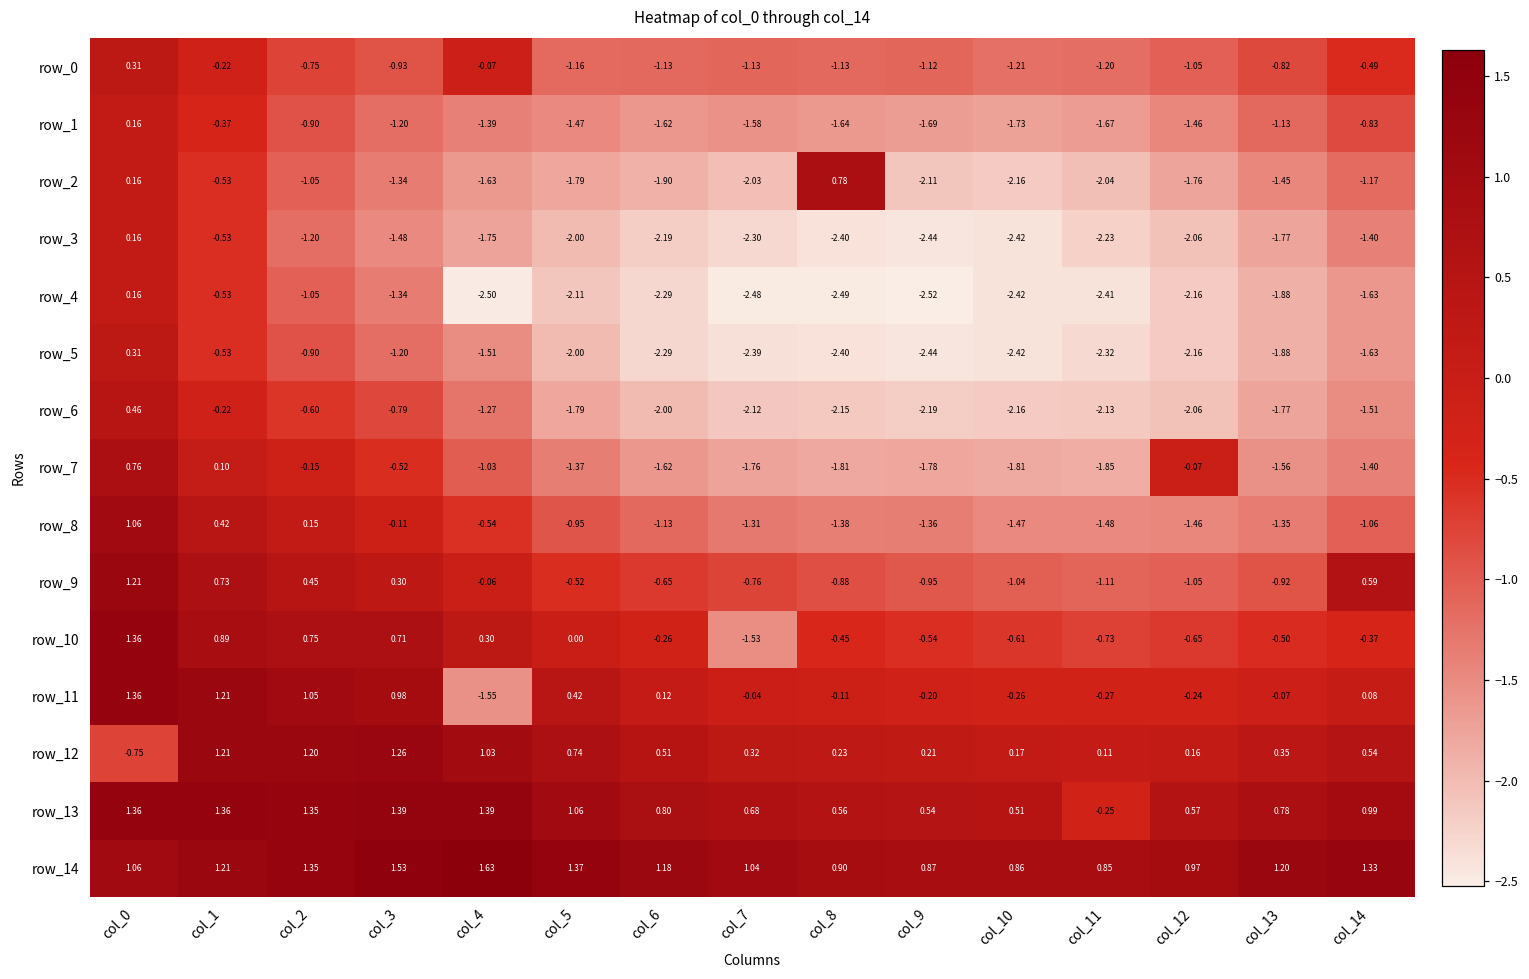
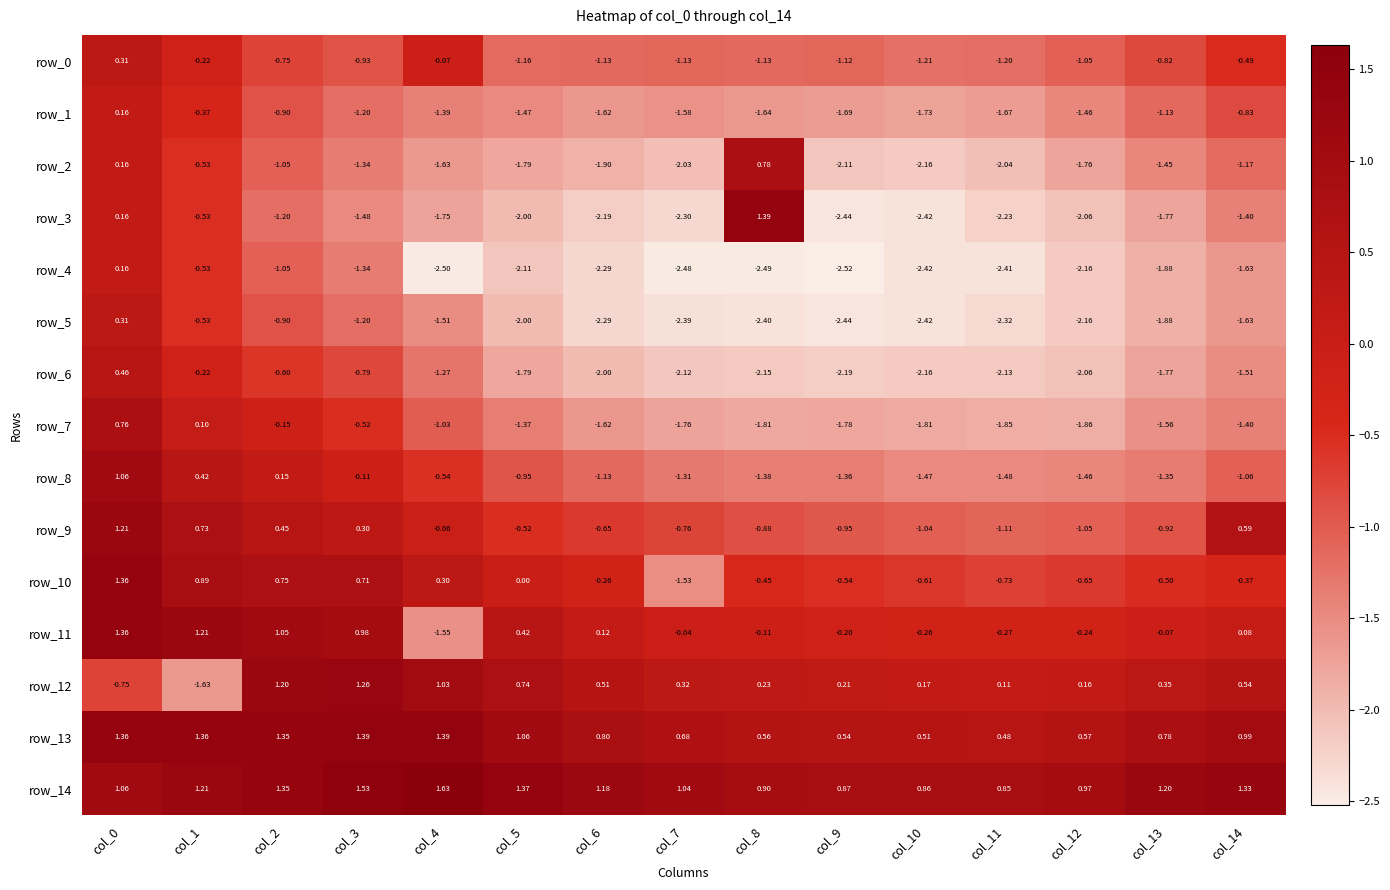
  {
    "row_3": {
      "col_0": 0.16,
      "col_1": -0.53,
      "col_2": -1.20,
      "col_3": -1.48,
      "col_4": -1.75,
      "col_5": -2.00,
      "col_6": -2.19,
      "col_7": -2.30,
-     "col_8": -2.40,
+     "col_8": 1.39,
      "col_9": -2.44,
      "col_10": -2.42,
      "col_11": -2.23,
      "col_12": -2.06,
      "col_13": -1.77,
      "col_14": -1.40
    },
    "row_7": {
      "col_0": 0.76,
      "col_1": 0.10,
      "col_2": -0.15,
      "col_3": -0.52,
      "col_4": -1.03,
      "col_5": -1.37,
      "col_6": -1.62,
      "col_7": -1.76,
      "col_8": -1.81,
      "col_9": -1.78,
      "col_10": -1.81,
      "col_11": -1.85,
-     "col_12": -0.07,
+     "col_12": -1.86,
      "col_13": -1.56,
      "col_14": -1.40
    },
    "row_12": {
      "col_0": -0.75,
-     "col_1": 1.21,
+     "col_1": -1.63,
      "col_2": 1.20,
      "col_3": 1.26,
      "col_4": 1.03,
      "col_5": 0.74,
      "col_6": 0.51,
      "col_7": 0.32,
      "col_8": 0.23,
      "col_9": 0.21,
      "col_10": 0.17,
      "col_11": 0.11,
      "col_12": 0.16,
      "col_13": 0.35,
      "col_14": 0.54
    },
    "row_13": {
      "col_0": 1.36,
      "col_1": 1.36,
      "col_2": 1.35,
      "col_3": 1.39,
      "col_4": 1.39,
      "col_5": 1.06,
      "col_6": 0.80,
      "col_7": 0.68,
      "col_8": 0.56,
      "col_9": 0.54,
      "col_10": 0.51,
-     "col_11": -0.25,
+     "col_11": 0.48,
      "col_12": 0.57,
      "col_13": 0.78,
      "col_14": 0.99
    }
  }
